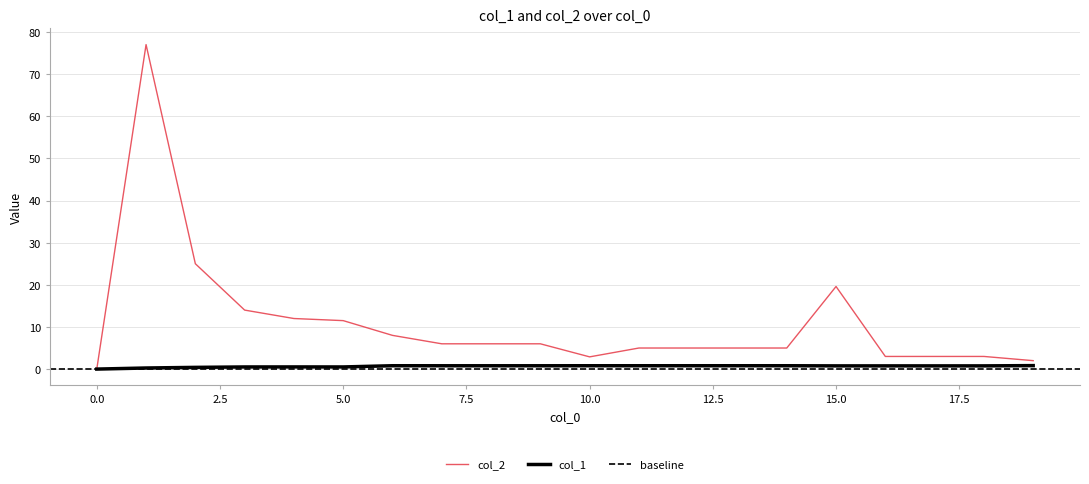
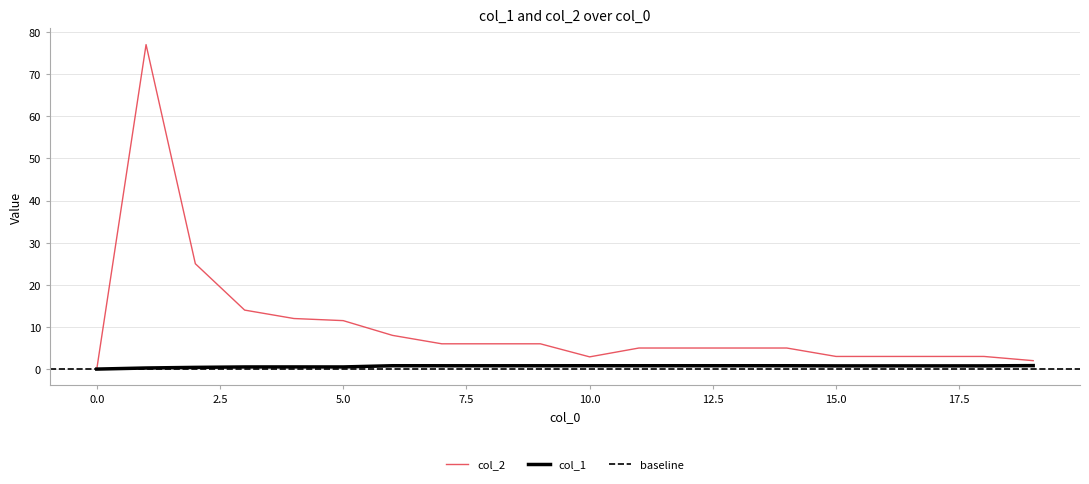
  {
    "col_2": {
      "5.0": 12,
      "10.0": 3,
-     "15.0": 20
+     "15.0": 3
    },
    "col_1": {
      "5.0": 1,
      "10.0": 1,
      "15.0": 1
    }
  }
